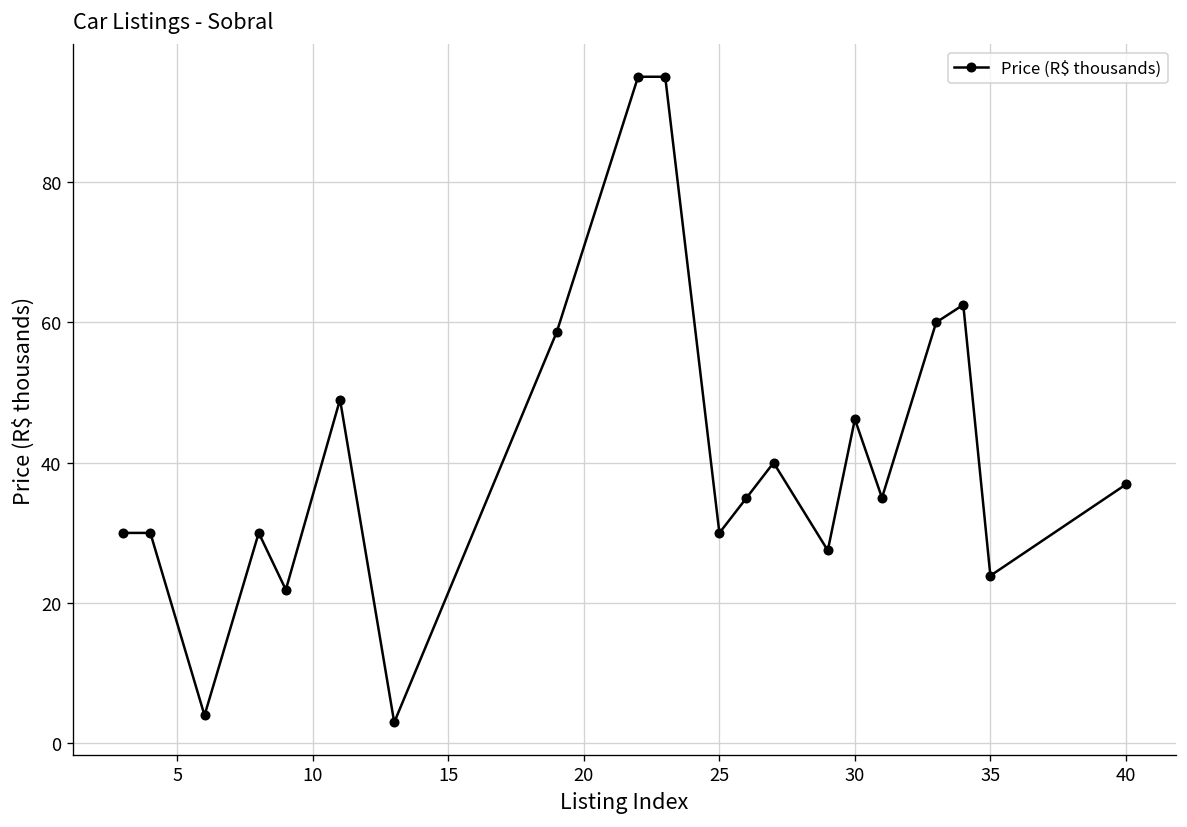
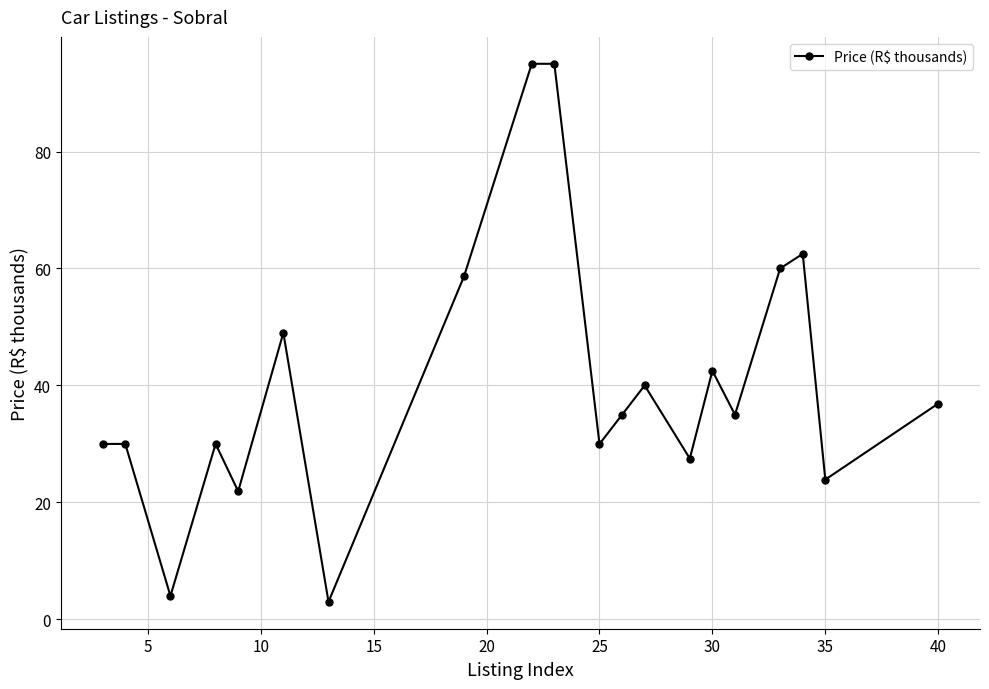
  {
    "25": 30,
-   "30": 46,
+   "30": 43,
    "35": 24,
    "40": 37
  }
